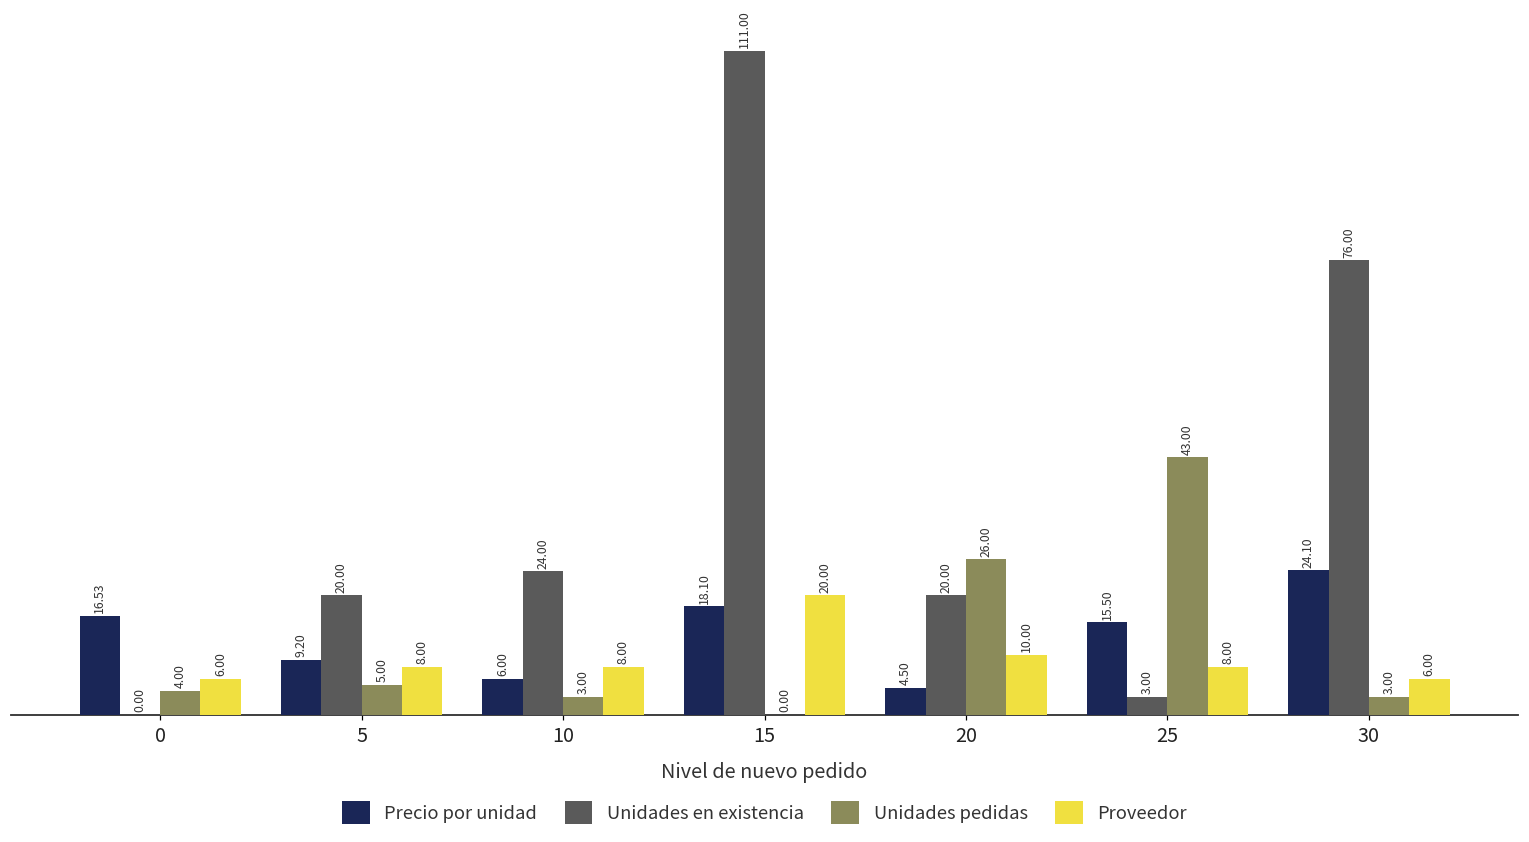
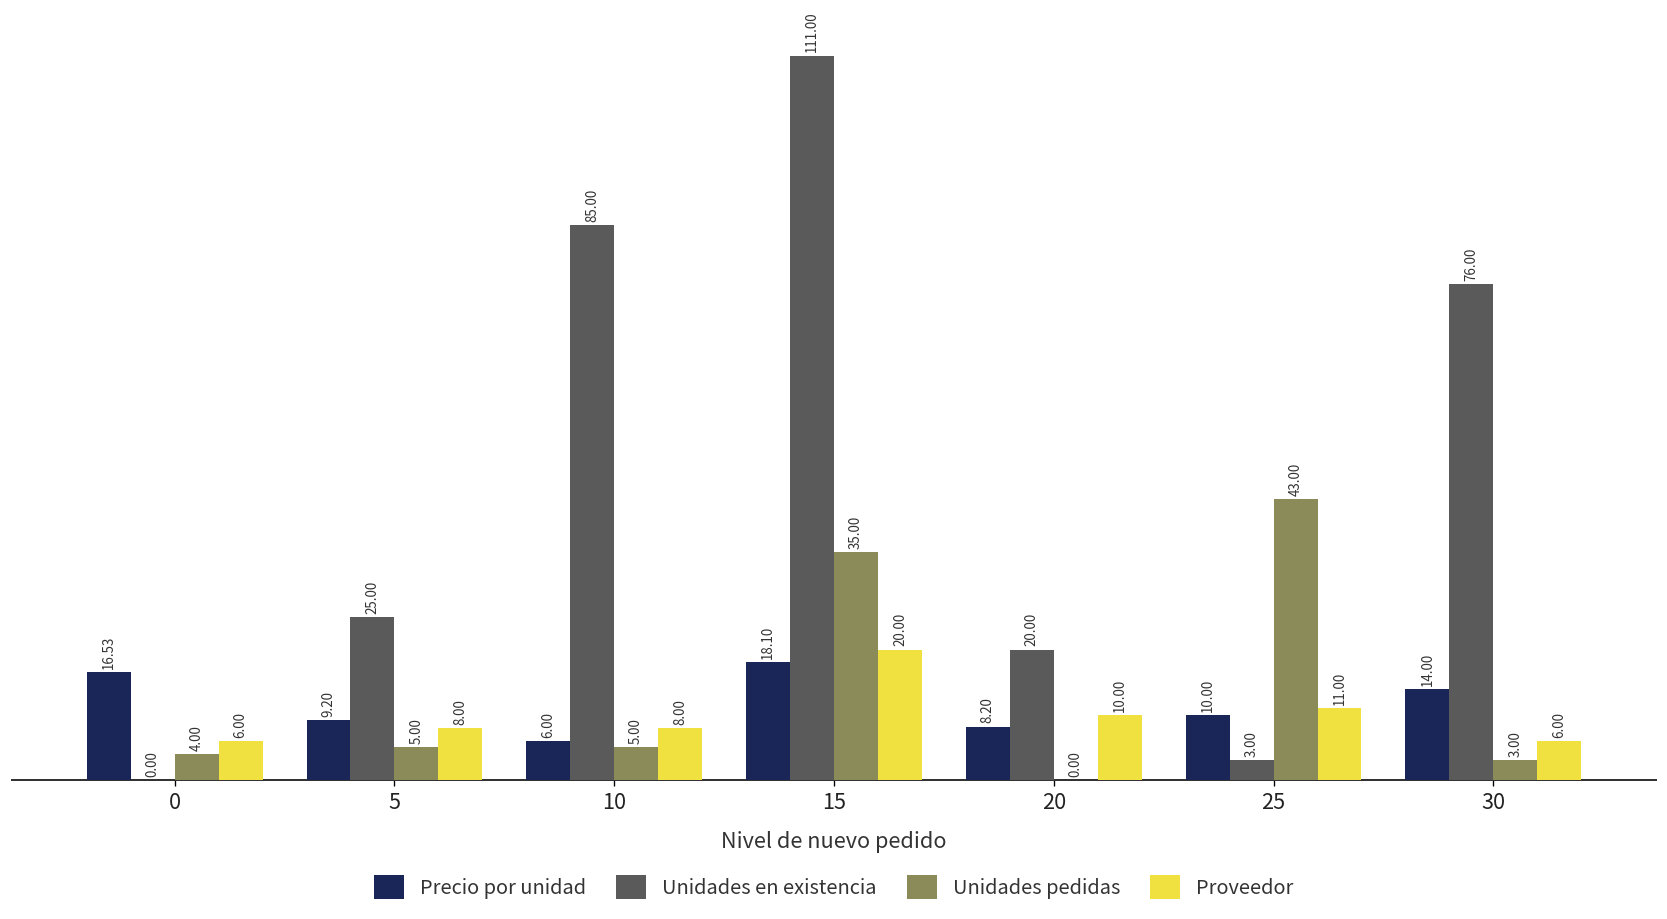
  {
    "Precio por unidad": {
      "0": 16.53,
      "5": 9.20,
      "10": 6.00,
      "15": 18.10,
-     "20": 4.50,
-     "25": 15.50,
-     "30": 24.10
+     "20": 8.20,
+     "25": 10.00,
+     "30": 14.00
    },
    "Unidades en existencia": {
      "0": 0.00,
-     "5": 20.00,
-     "10": 24.00,
+     "5": 25.00,
+     "10": 85.00,
      "15": 111.00,
      "20": 20.00,
      "25": 3.00,
      "30": 76.00
    },
    "Unidades pedidas": {
      "0": 4.00,
      "5": 5.00,
-     "10": 3.00,
-     "15": 0.00,
-     "20": 26.00,
+     "10": 5.00,
+     "15": 35.00,
+     "20": 0.00,
      "25": 43.00,
      "30": 3.00
    },
    "Proveedor": {
      "0": 6.00,
      "5": 8.00,
      "10": 8.00,
      "15": 20.00,
      "20": 10.00,
-     "25": 8.00,
+     "25": 11.00,
      "30": 6.00
    }
  }
